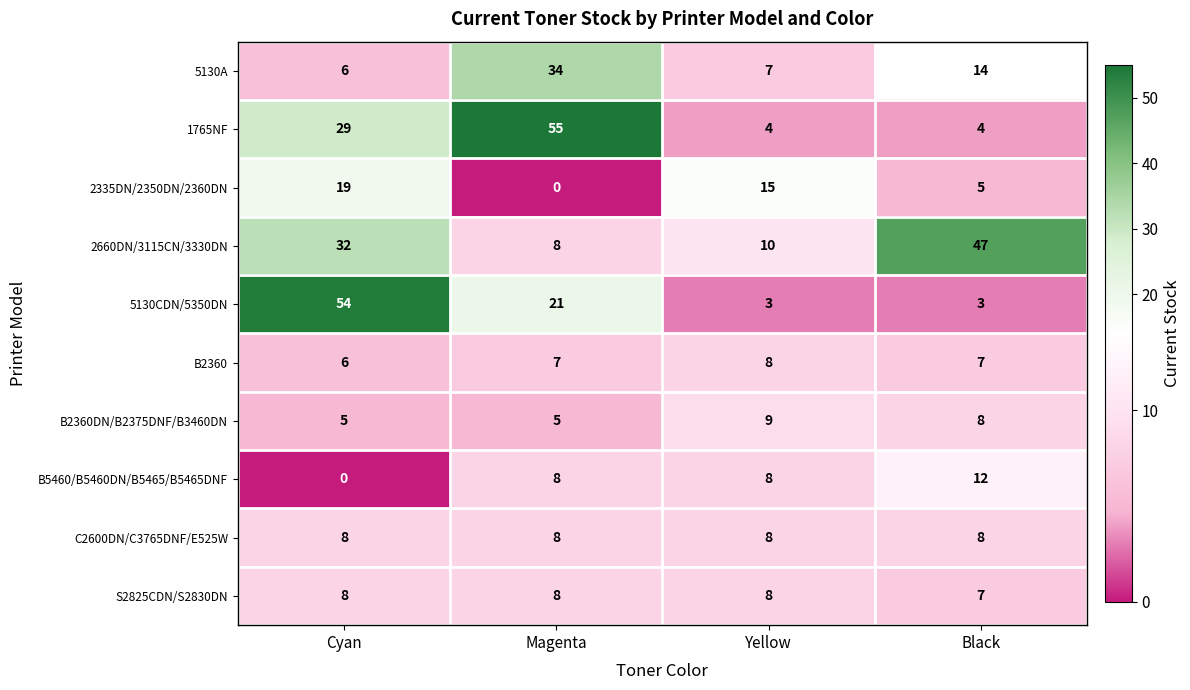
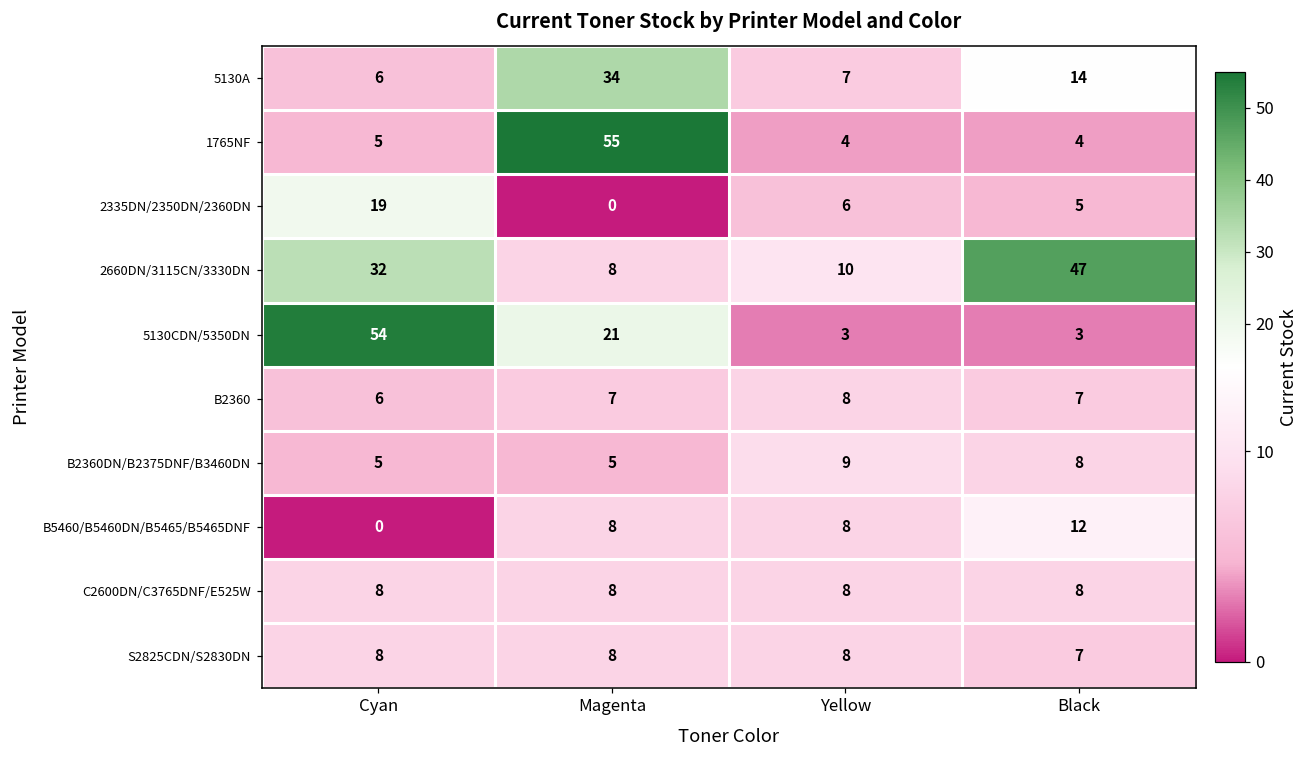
  {
    "5130A": {
      "Cyan": 6,
      "Magenta": 34,
      "Yellow": 7,
      "Black": 14
    },
    "1765NF": {
-     "Cyan": 29,
+     "Cyan": 5,
      "Magenta": 55,
      "Yellow": 4,
      "Black": 4
    },
    "2335DN/2350DN/2360DN": {
      "Cyan": 19,
      "Magenta": 0,
-     "Yellow": 15,
+     "Yellow": 6,
      "Black": 5
    },
    "2660DN/3115CN/3330DN": {
      "Cyan": 32,
      "Magenta": 8,
      "Yellow": 10,
      "Black": 47
    },
    "5130CDN/5350DN": {
      "Cyan": 54,
      "Magenta": 21,
      "Yellow": 3,
      "Black": 3
    },
    "B2360": {
      "Cyan": 6,
      "Magenta": 7,
      "Yellow": 8,
      "Black": 7
    },
    "B2360DN/B2375DNF/B3460DN": {
      "Cyan": 5,
      "Magenta": 5,
      "Yellow": 9,
      "Black": 8
    },
    "B5460/B5460DN/B5465/B5465DNF": {
      "Cyan": 0,
      "Magenta": 8,
      "Yellow": 8,
      "Black": 12
    },
    "C2600DN/C3765DNF/E525W": {
      "Cyan": 8,
      "Magenta": 8,
      "Yellow": 8,
      "Black": 8
    },
    "S2825CDN/S2830DN": {
      "Cyan": 8,
      "Magenta": 8,
      "Yellow": 8,
      "Black": 7
    }
  }
